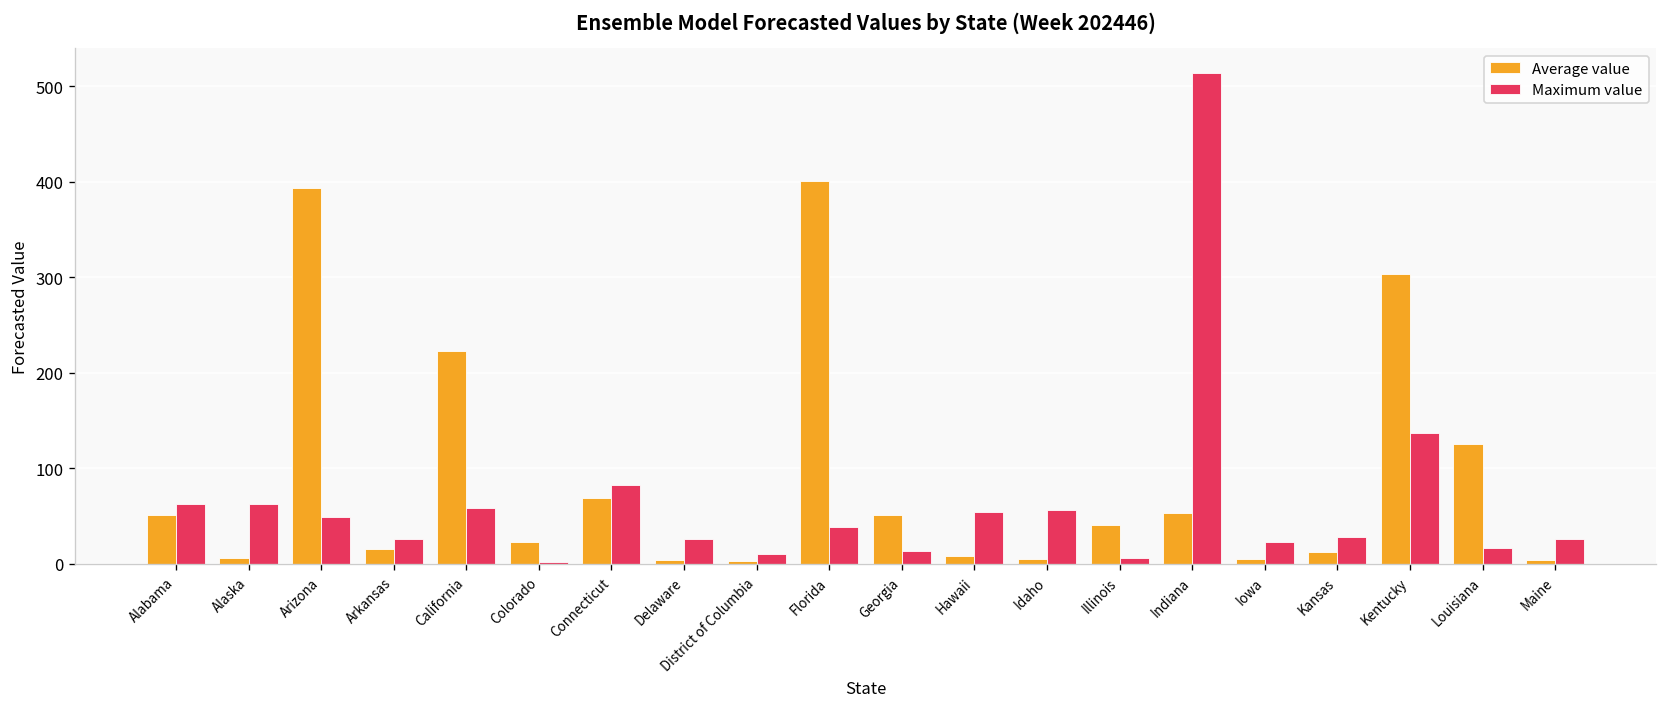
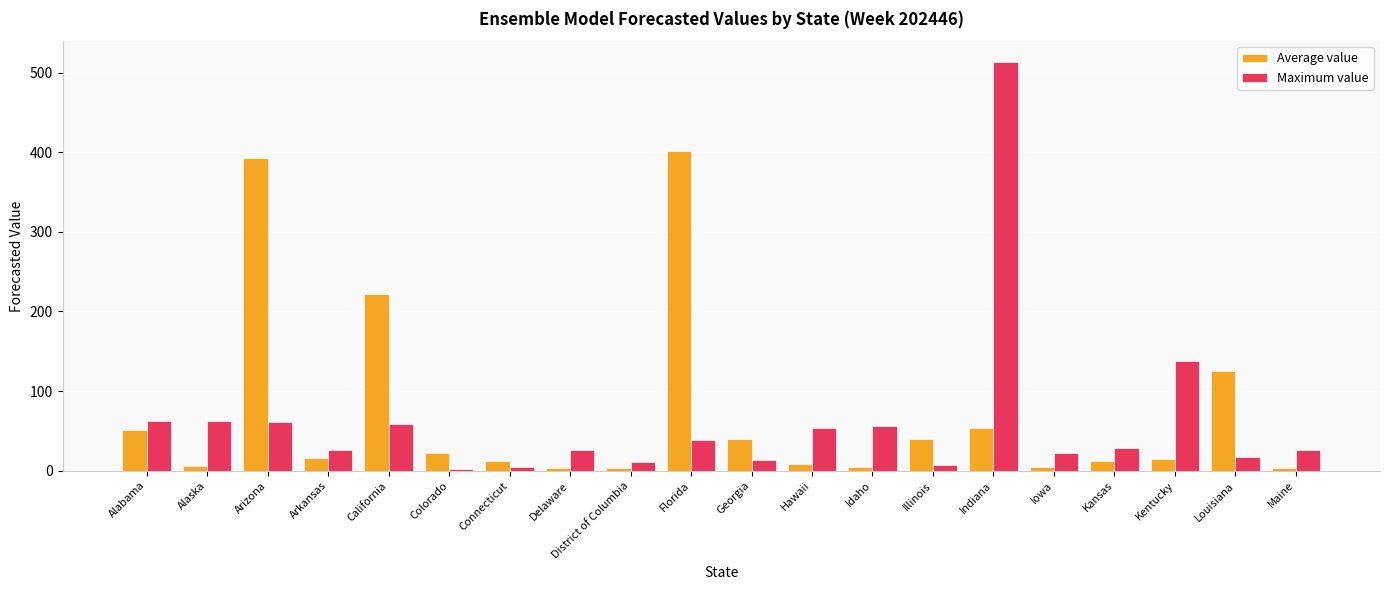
  {
    "Average value": {
      "Alabama": 50,
      "Alaska": 10,
      "Arizona": 390,
      "Arkansas": 20,
      "California": 220,
      "Colorado": 20,
-     "Connecticut": 70,
+     "Connecticut": 10,
      "Delaware": 0,
      "District of Columbia": 0,
      "Florida": 400,
-     "Georgia": 50,
+     "Georgia": 40,
      "Hawaii": 10,
      "Idaho": 0,
      "Illinois": 40,
      "Indiana": 50,
      "Iowa": 10,
      "Kansas": 10,
-     "Kentucky": 300,
+     "Kentucky": 10,
      "Louisiana": 130,
      "Maine": 0
    },
    "Maximum value": {
      "Alabama": 60,
      "Alaska": 60,
-     "Arizona": 50,
+     "Arizona": 60,
      "Arkansas": 30,
      "California": 60,
-     "Connecticut": 80,
+     "Connecticut": 0,
      "Delaware": 30,
      "District of Columbia": 10,
      "Florida": 40,
      "Georgia": 10,
      "Hawaii": 50,
      "Idaho": 60,
      "Illinois": 10,
      "Indiana": 510,
      "Iowa": 20,
      "Kansas": 30,
      "Kentucky": 140,
      "Louisiana": 20,
      "Maine": 30
    }
  }
